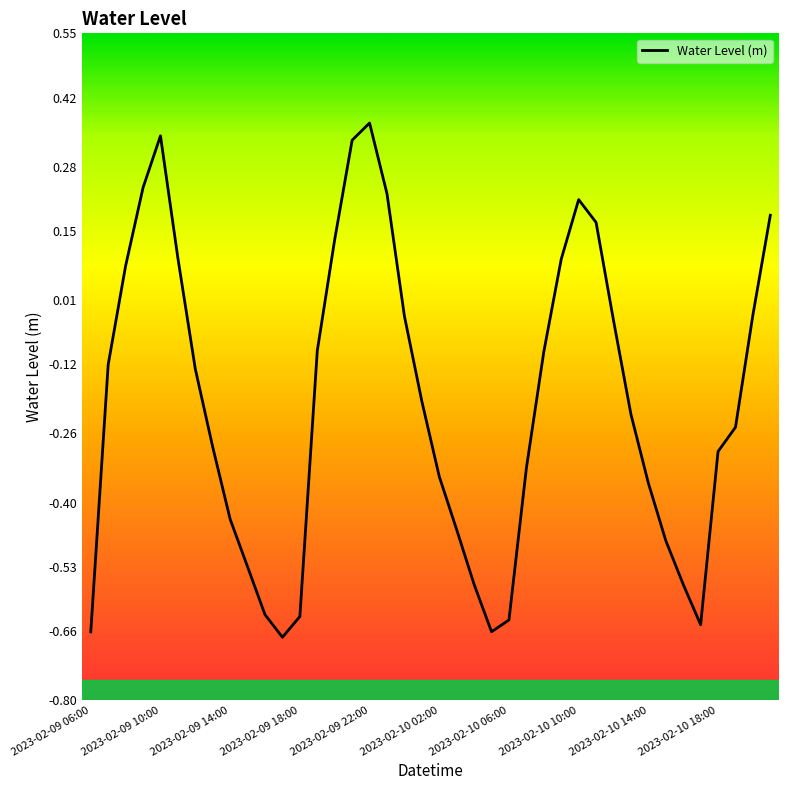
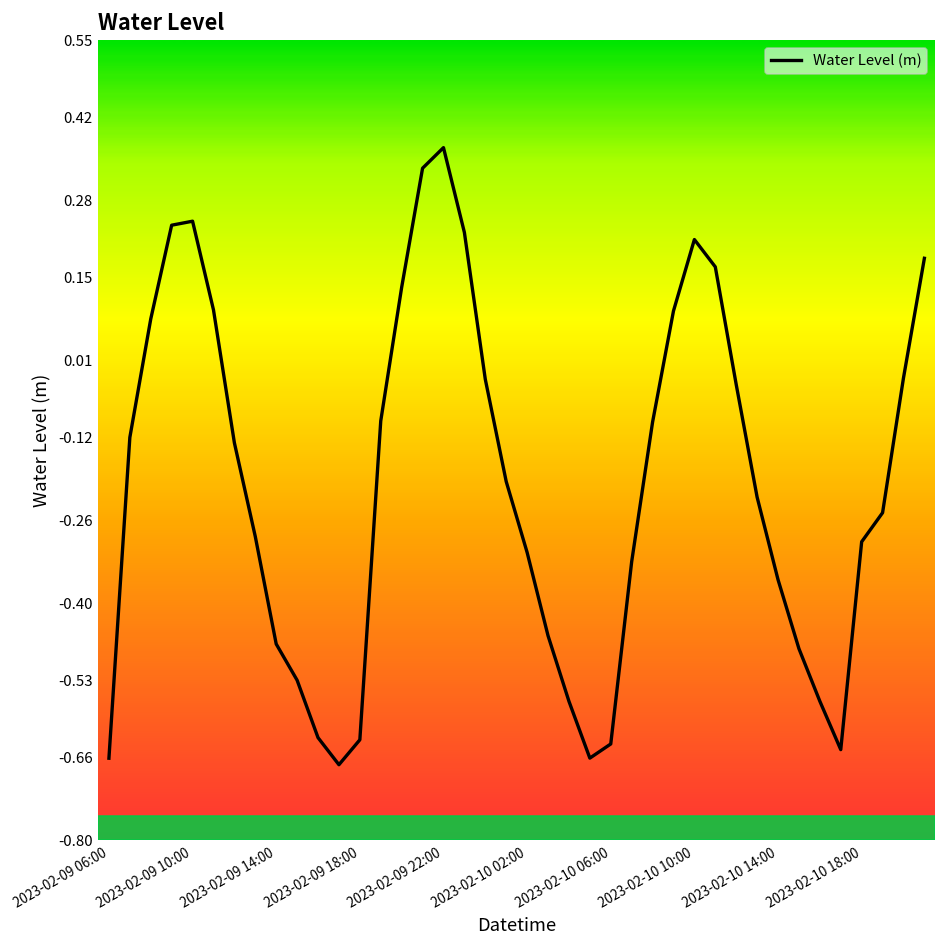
  {
    "2023-02-09 06:00": -0.66,
-   "2023-02-09 10:00": 0.34,
-   "2023-02-09 14:00": -0.43,
+   "2023-02-09 10:00": 0.24,
+   "2023-02-09 14:00": -0.47,
    "2023-02-09 18:00": -0.63,
    "2023-02-09 22:00": 0.37,
-   "2023-02-10 02:00": -0.35,
+   "2023-02-10 02:00": -0.31,
    "2023-02-10 06:00": -0.64,
    "2023-02-10 10:00": 0.21,
    "2023-02-10 14:00": -0.36,
    "2023-02-10 18:00": -0.30
  }
